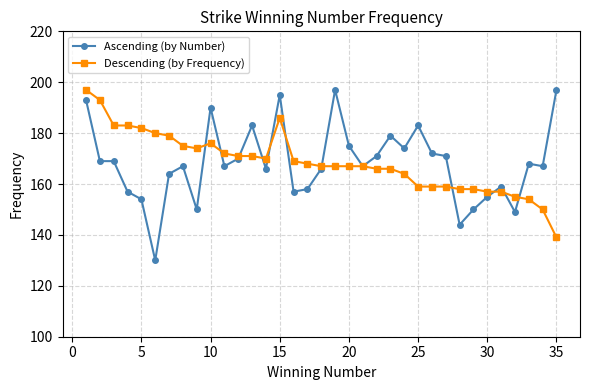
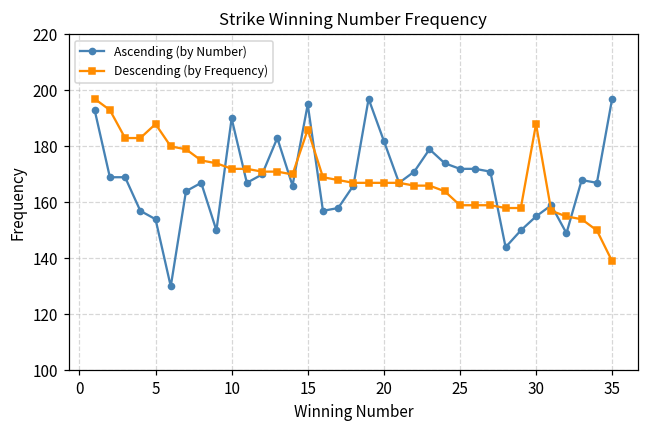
  {
    "Ascending (by Number)": {
      "5": 154,
      "10": 190,
      "15": 195,
-     "20": 175,
-     "25": 183,
+     "20": 182,
+     "25": 172,
      "30": 155,
      "35": 197
    },
    "Descending (by Frequency)": {
-     "5": 182,
-     "10": 176,
+     "5": 188,
+     "10": 172,
      "15": 186,
      "20": 167,
      "25": 159,
-     "30": 157,
+     "30": 188,
      "35": 139
    }
  }
